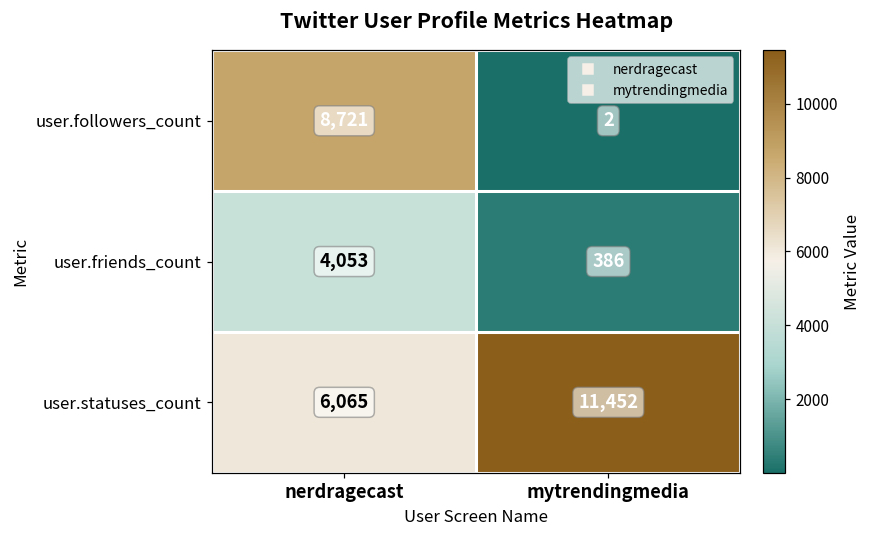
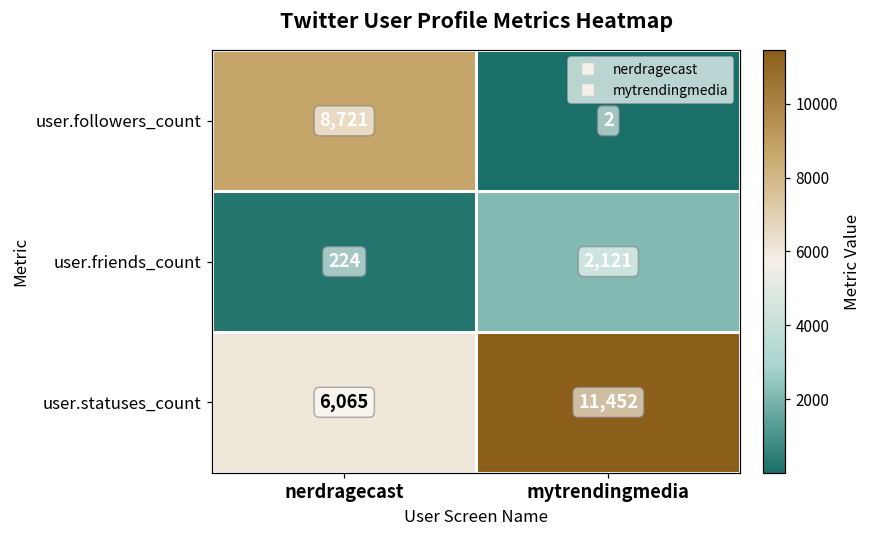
  {
    "user.friends_count": {
-     "nerdragecast": "4,053",
-     "mytrendingmedia": "386"
+     "nerdragecast": "224",
+     "mytrendingmedia": "2,121"
    }
  }
